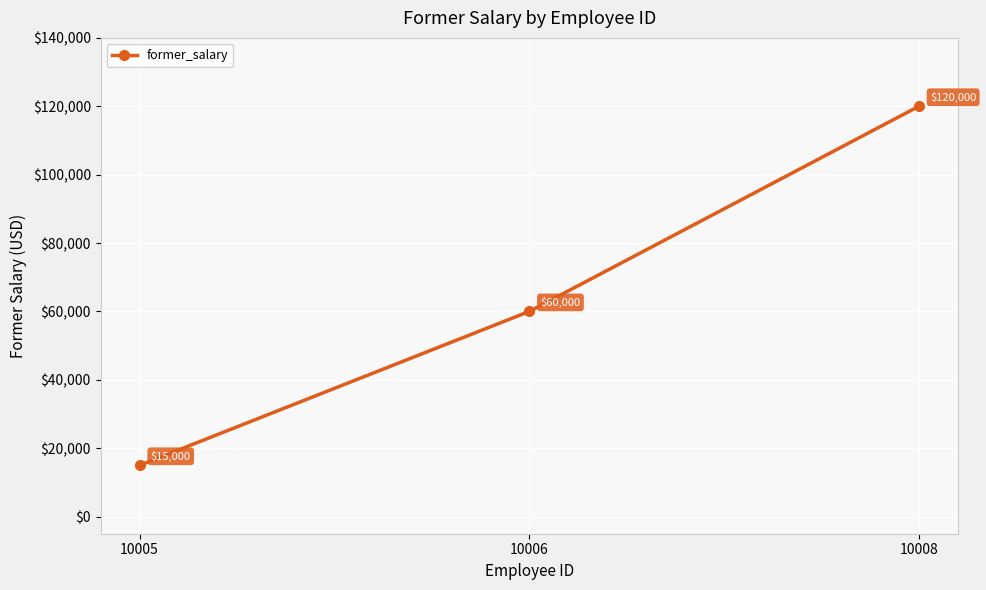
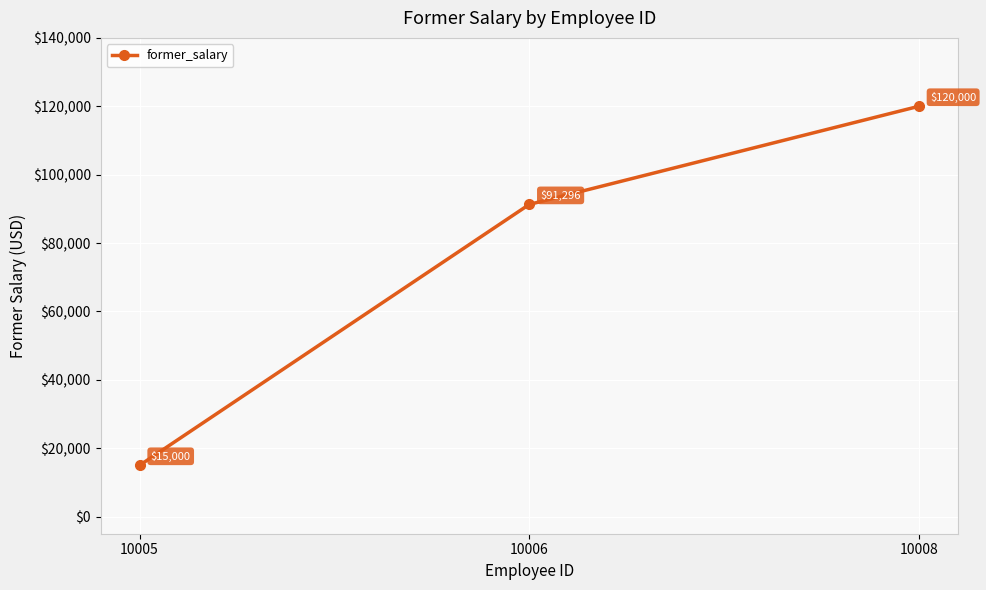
  {
-   "10006": "$60,000"
+   "10006": "$91,296"
  }
